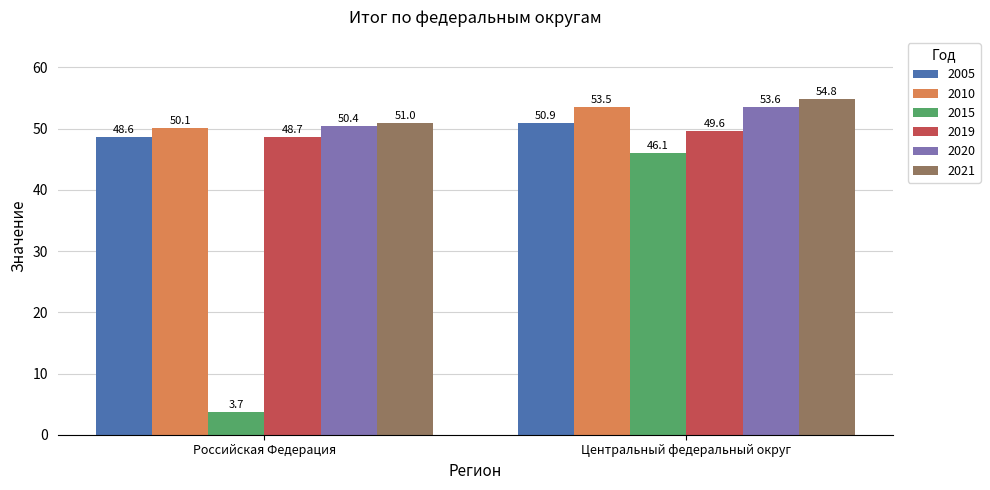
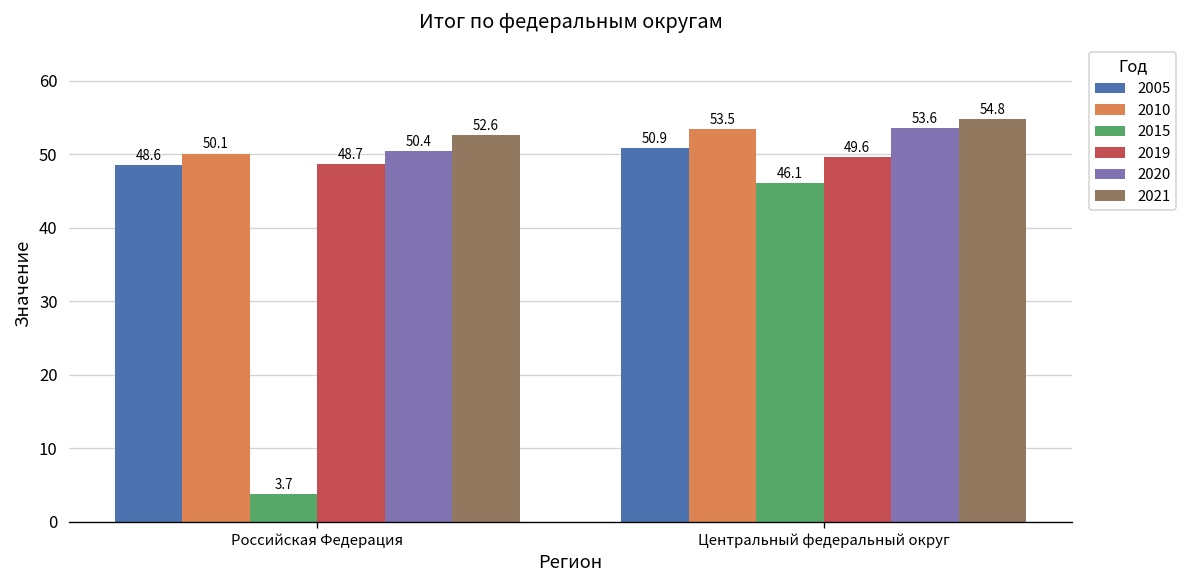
  {
    "2015": {
      "Российская Федерация": 3.7,
      "Центральный федеральный округ": 46.1
    },
    "2021": {
-     "Российская Федерация": 51.0,
+     "Российская Федерация": 52.6,
      "Центральный федеральный округ": 54.8
    }
  }
